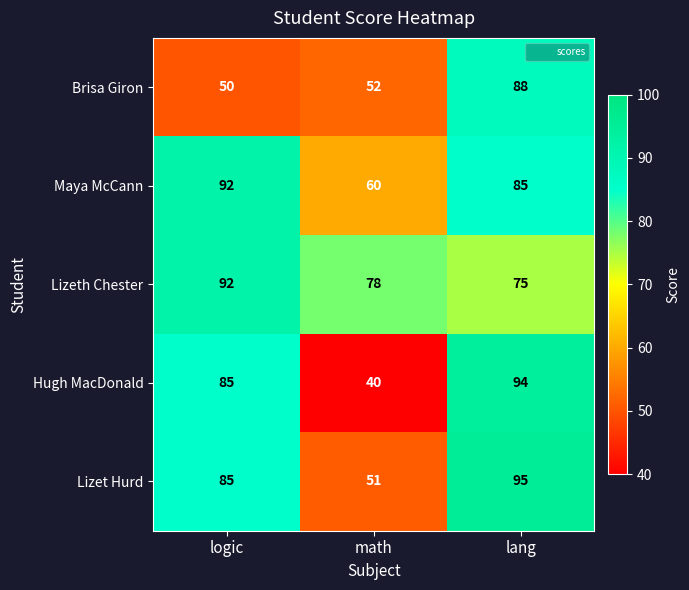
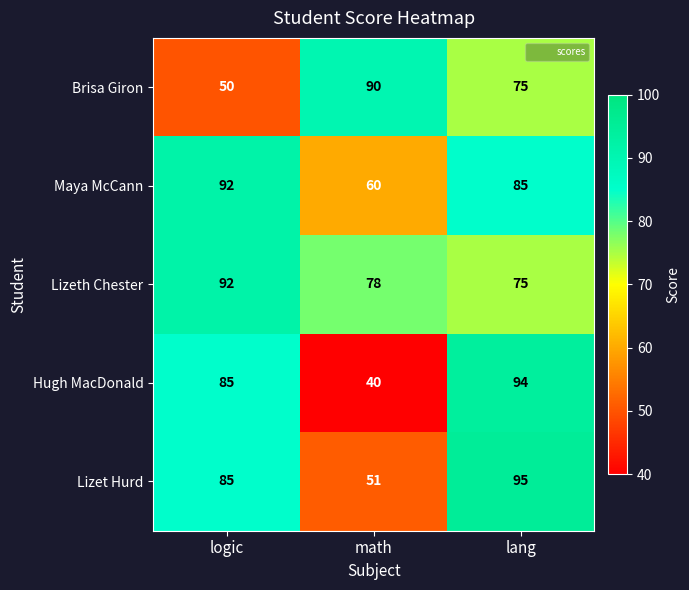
  {
    "Brisa Giron": {
      "logic": 50,
-     "math": 52,
-     "lang": 88
+     "math": 90,
+     "lang": 75
    },
    "Maya McCann": {
      "logic": 92,
      "math": 60,
      "lang": 85
    },
    "Lizeth Chester": {
      "logic": 92,
      "math": 78,
      "lang": 75
    },
    "Hugh MacDonald": {
      "logic": 85,
      "math": 40,
      "lang": 94
    },
    "Lizet Hurd": {
      "logic": 85,
      "math": 51,
      "lang": 95
    }
  }
